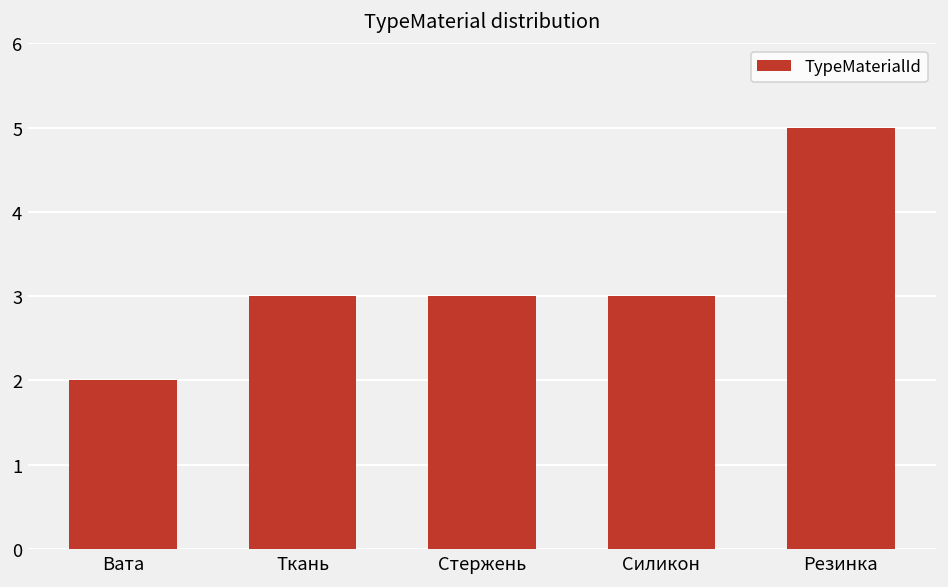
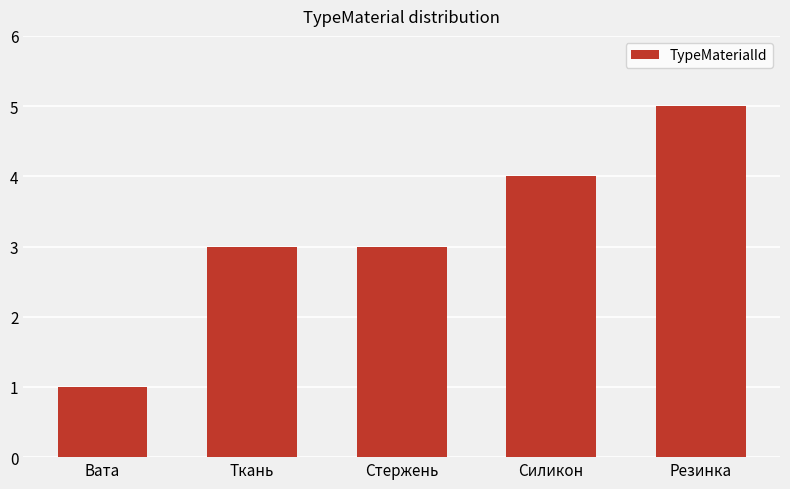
  {
-   "Вата": 2,
+   "Вата": 1,
    "Ткань": 3,
    "Стержень": 3,
-   "Силикон": 3,
+   "Силикон": 4,
    "Резинка": 5
  }
